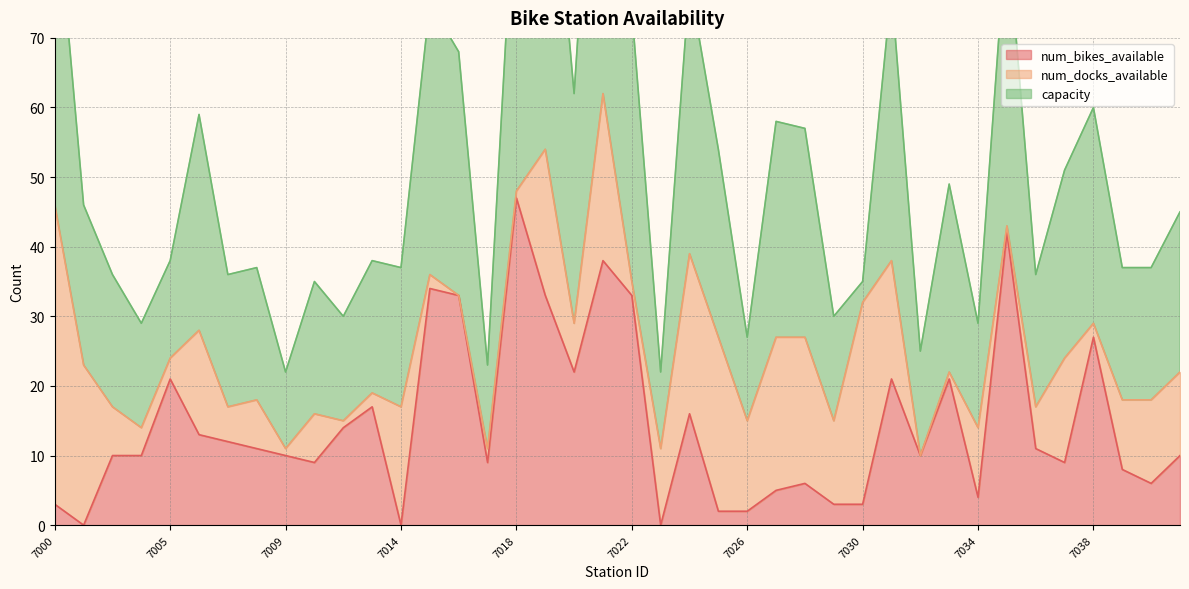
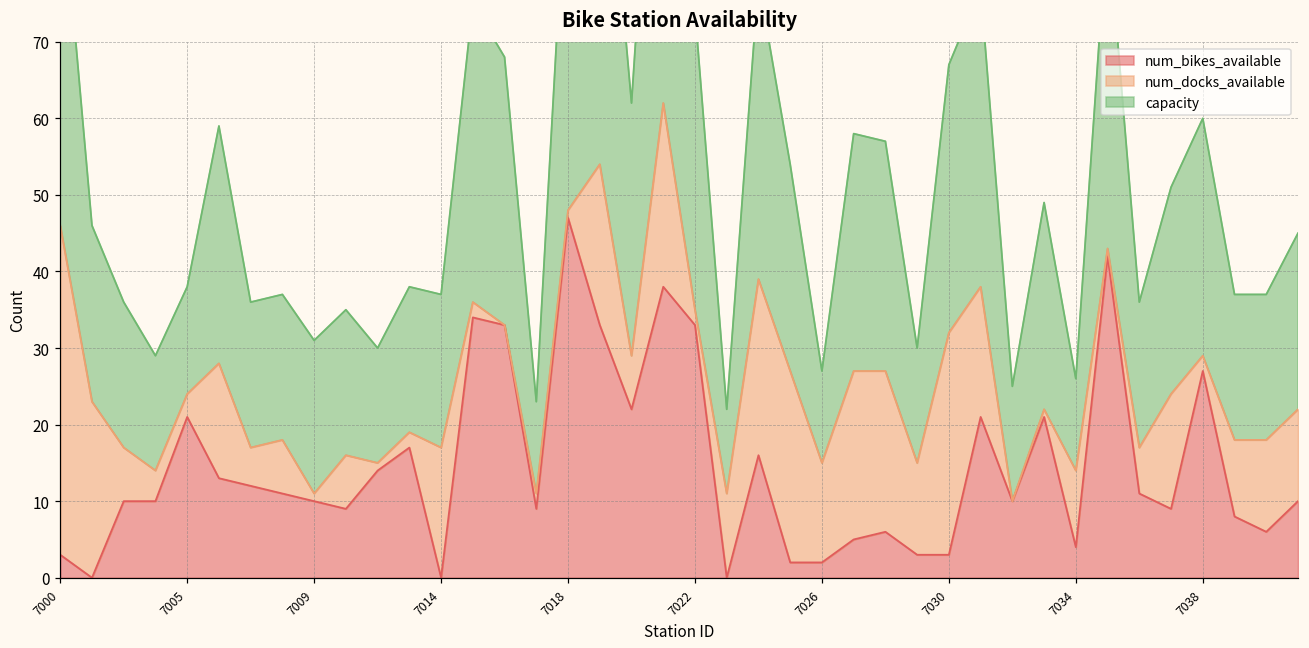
  {
    "capacity": {
      "7005": 14,
-     "7009": 11,
+     "7009": 20,
      "7014": 20,
      "7026": 12,
-     "7030": 3,
-     "7034": 15,
+     "7030": 35,
+     "7034": 12,
      "7038": 31
    }
  }
